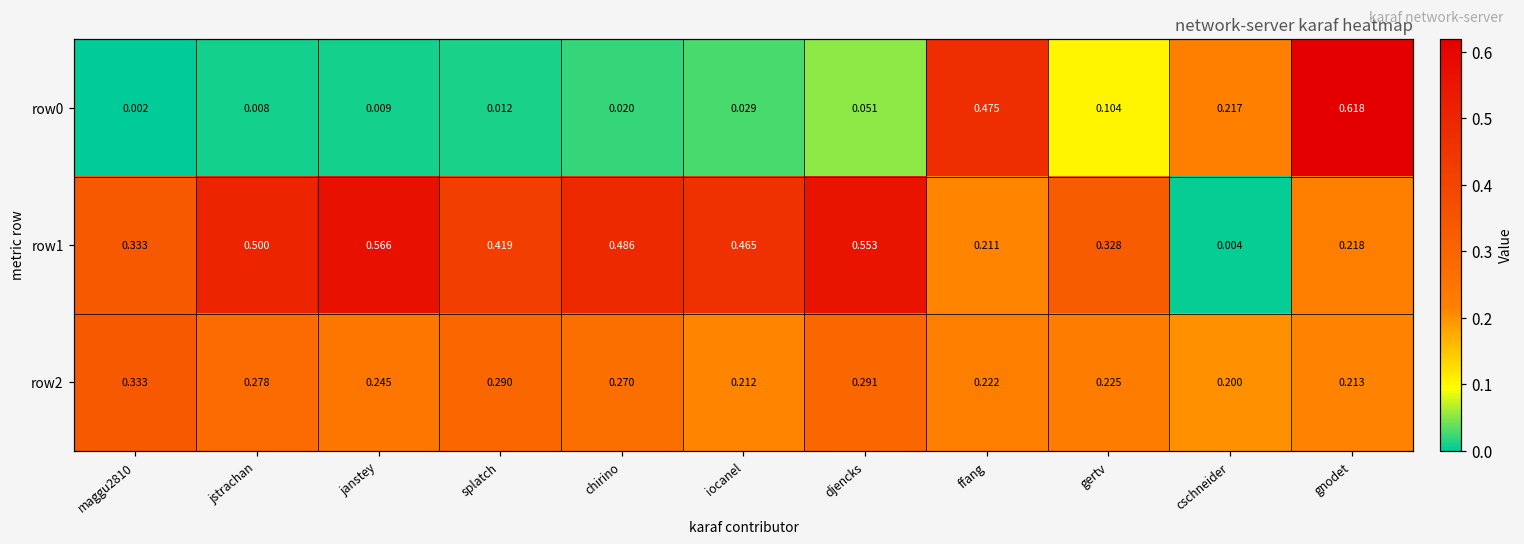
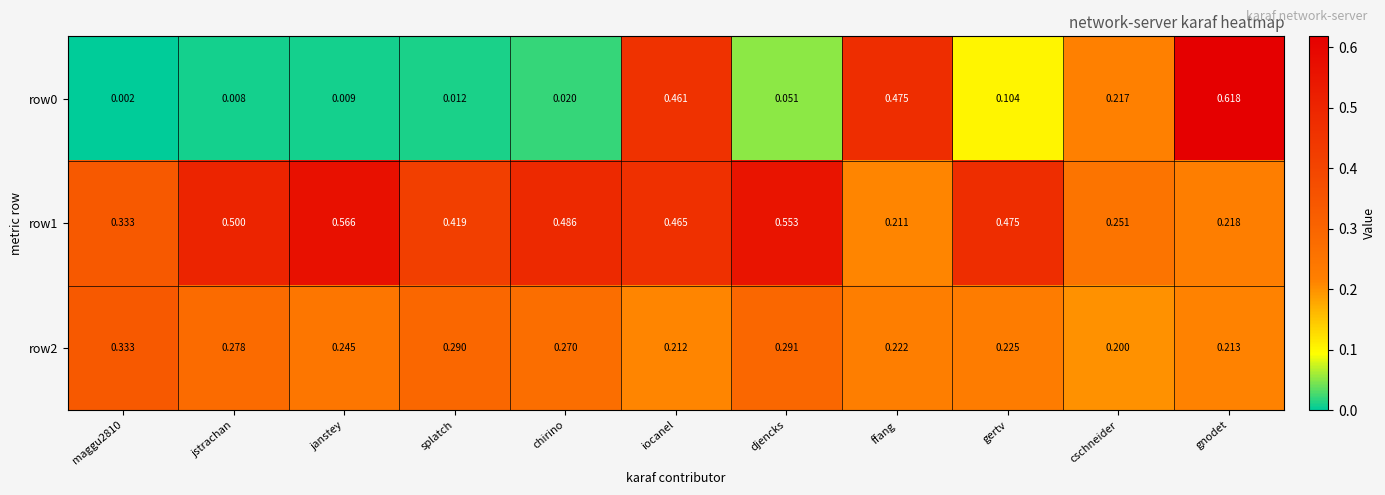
  {
    "row0": {
      "maggu2810": 0.002,
      "jstrachan": 0.008,
      "janstey": 0.009,
      "splatch": 0.012,
      "chirino": 0.020,
-     "iocanel": 0.029,
+     "iocanel": 0.461,
      "djencks": 0.051,
      "ffang": 0.475,
      "gertv": 0.104,
      "cschneider": 0.217,
      "gnodet": 0.618
    },
    "row1": {
      "maggu2810": 0.333,
      "jstrachan": 0.500,
      "janstey": 0.566,
      "splatch": 0.419,
      "chirino": 0.486,
      "iocanel": 0.465,
      "djencks": 0.553,
      "ffang": 0.211,
-     "gertv": 0.328,
-     "cschneider": 0.004,
+     "gertv": 0.475,
+     "cschneider": 0.251,
      "gnodet": 0.218
    },
    "row2": {
      "maggu2810": 0.333,
      "jstrachan": 0.278,
      "janstey": 0.245,
      "splatch": 0.290,
      "chirino": 0.270,
      "iocanel": 0.212,
      "djencks": 0.291,
      "ffang": 0.222,
      "gertv": 0.225,
      "cschneider": 0.200,
      "gnodet": 0.213
    }
  }
